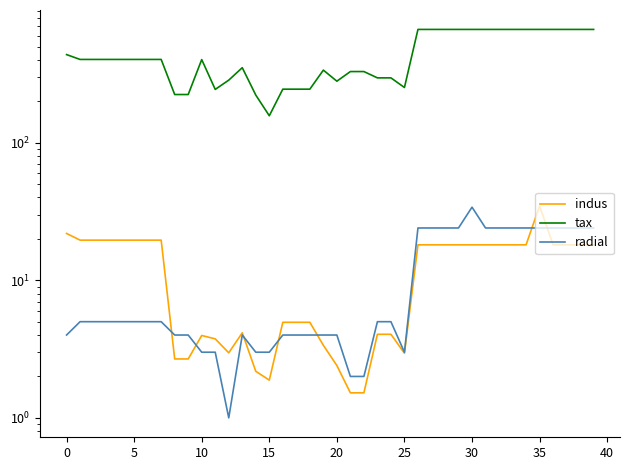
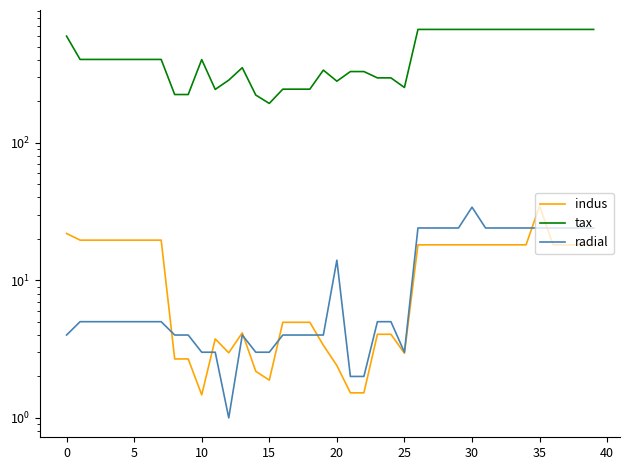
  {
    "indus": {
      "0": 22,
      "5": 20,
-     "10": 4.0,
+     "10": 1.5,
      "15": 1.9,
      "20": 2.4,
      "30": 18
    },
    "tax": {
-     "0": 440,
+     "0": 600,
      "5": 400,
      "10": 400,
-     "15": 160,
+     "15": 190,
      "20": 280,
      "25": 250,
      "30": 700,
      "35": 700
    },
    "radial": {
      "0": 4,
      "5": 5,
      "10": 3,
      "15": 3,
-     "20": 4,
+     "20": 14,
      "30": 34
    }
  }
